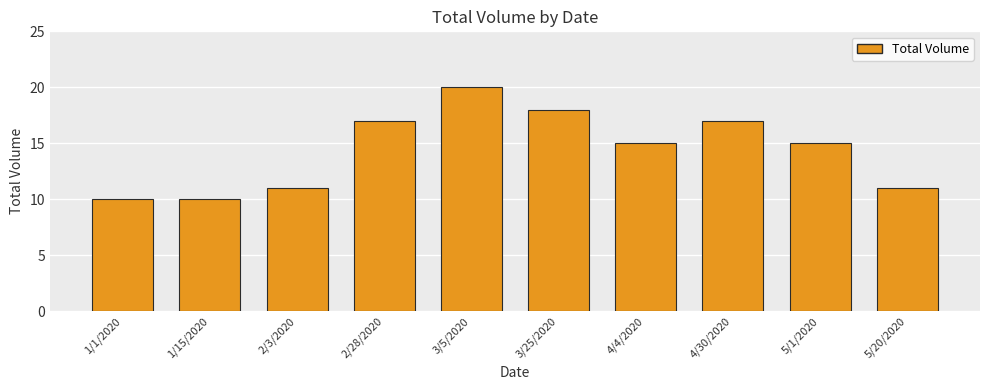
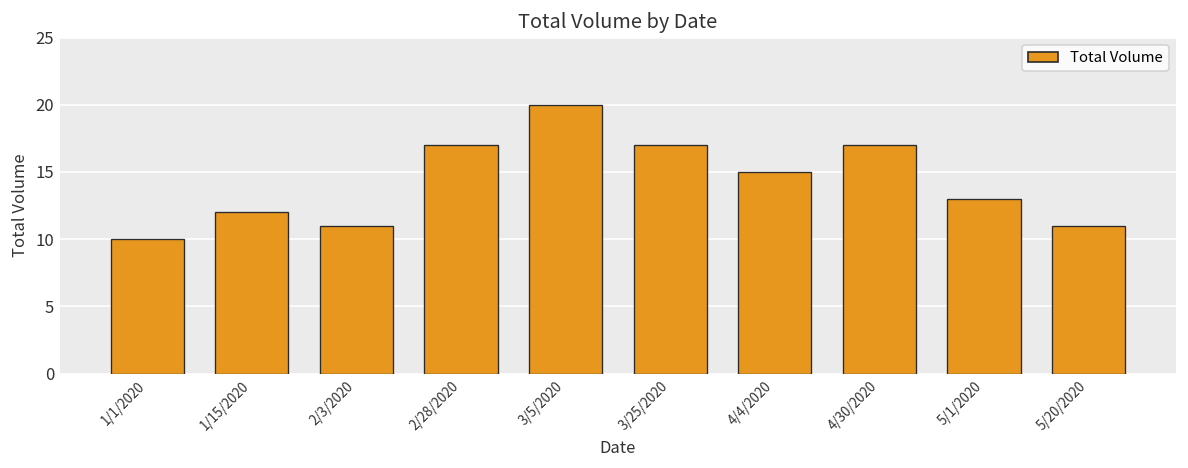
  {
    "1/1/2020": 10,
-   "1/15/2020": 10,
+   "1/15/2020": 12,
    "2/3/2020": 11,
    "2/28/2020": 17,
    "3/5/2020": 20,
-   "3/25/2020": 18,
+   "3/25/2020": 17,
    "4/4/2020": 15,
    "4/30/2020": 17,
-   "5/1/2020": 15,
+   "5/1/2020": 13,
    "5/20/2020": 11
  }
